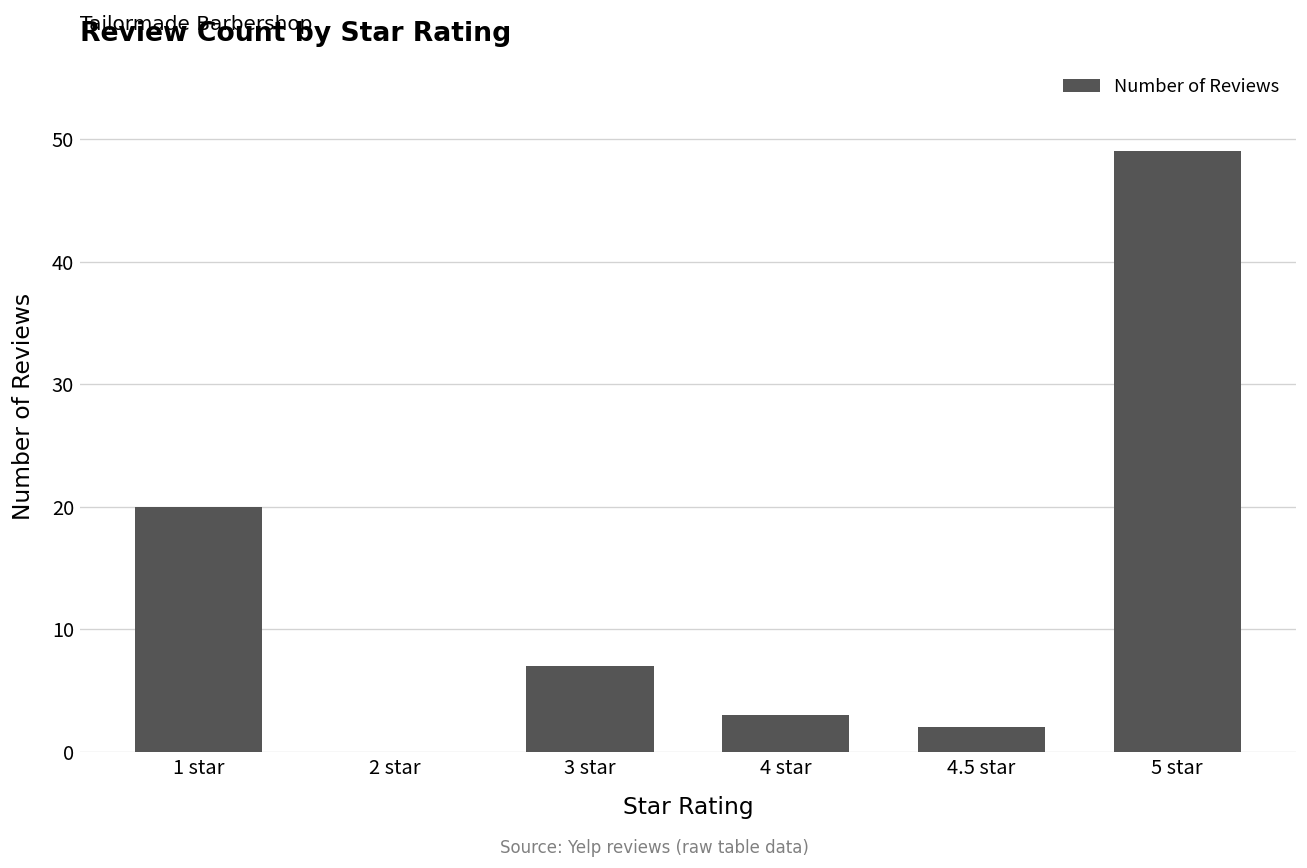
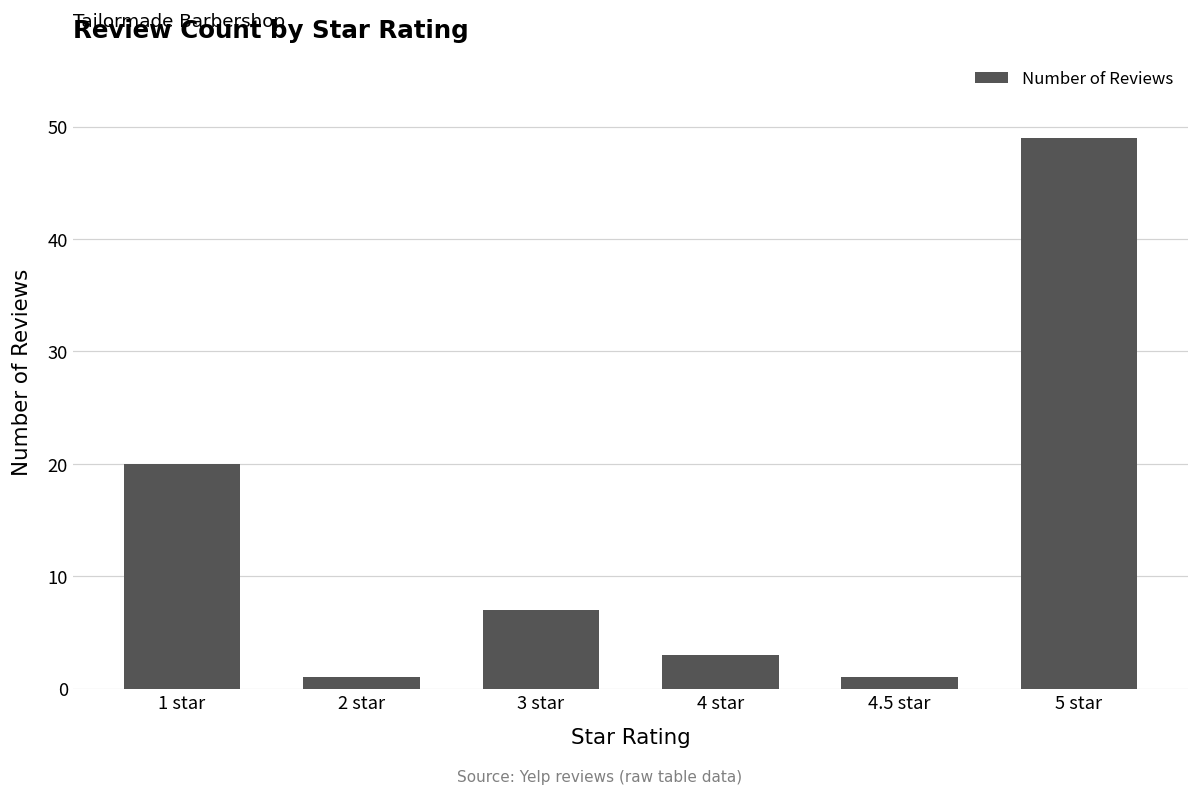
  {
    "1 star": 20,
-   "2 star": 0,
+   "2 star": 1,
    "3 star": 7,
    "4 star": 3,
-   "4.5 star": 2,
+   "4.5 star": 1,
    "5 star": 49
  }
